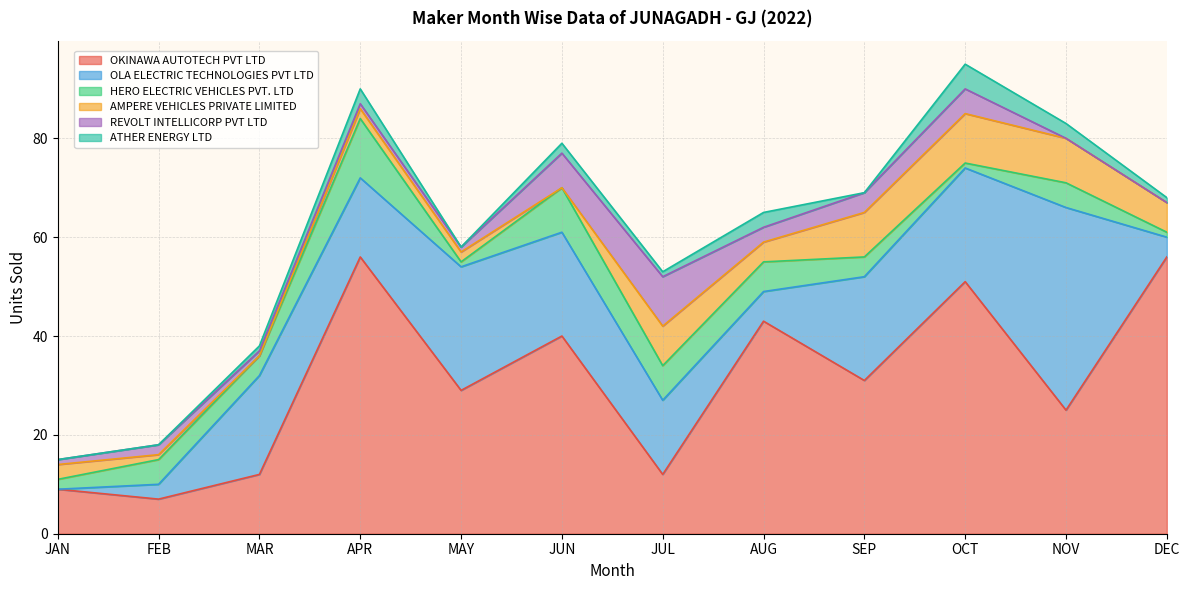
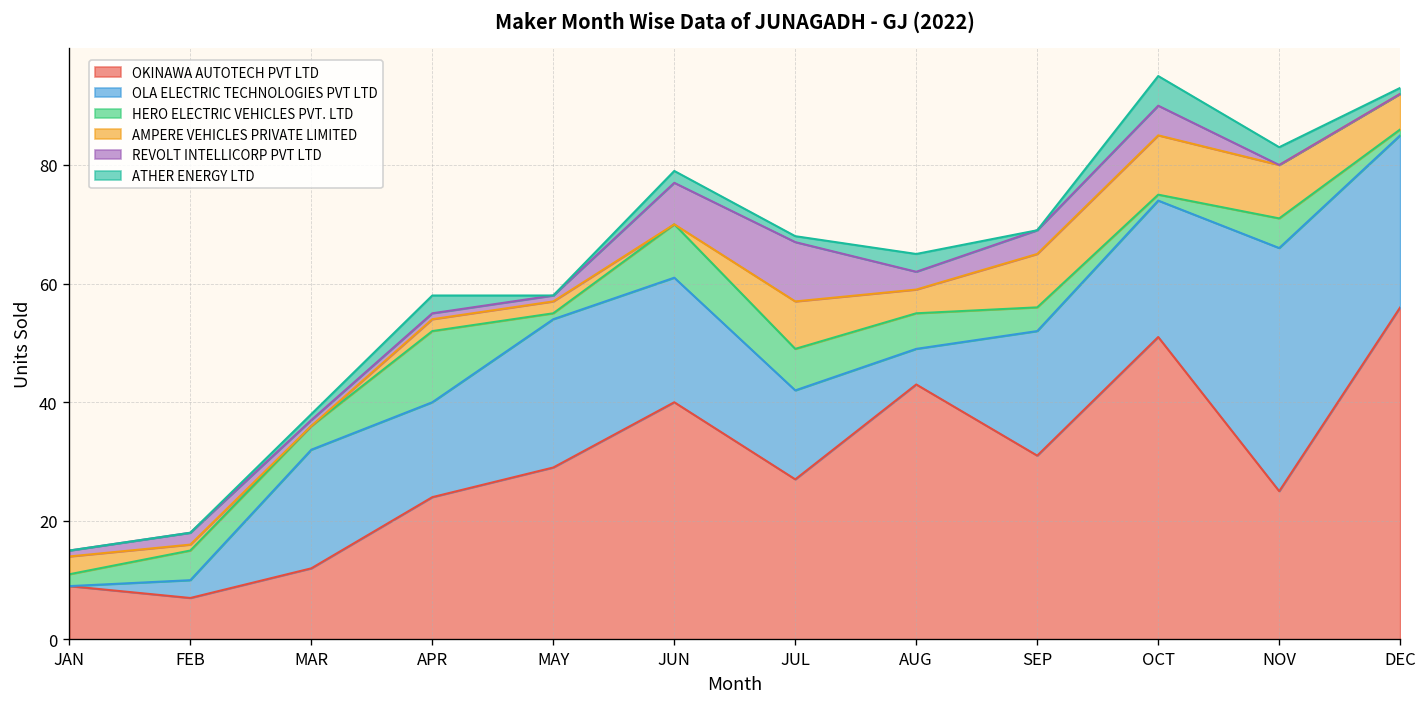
  {
    "OKINAWA AUTOTECH PVT LTD": {
      "FEB": 7,
      "MAR": 12,
-     "APR": 56,
+     "APR": 24,
      "MAY": 29,
      "JUN": 40,
-     "JUL": 12,
+     "JUL": 27,
      "AUG": 43,
      "SEP": 31,
      "OCT": 51,
      "NOV": 25,
      "DEC": 56
    },
    "OLA ELECTRIC TECHNOLOGIES PVT LTD": {
      "FEB": 3,
      "MAR": 20,
      "APR": 16,
      "MAY": 25,
      "JUN": 21,
      "JUL": 15,
      "AUG": 6,
      "SEP": 21,
      "OCT": 23,
      "NOV": 41,
-     "DEC": 4
+     "DEC": 29
    },
    "AMPERE VEHICLES PRIVATE LIMITED": {
      "JAN": 3,
      "FEB": 1,
      "APR": 2,
      "MAY": 2,
      "JUL": 8,
      "AUG": 4,
      "SEP": 9,
      "OCT": 10
    },
    "REVOLT INTELLICORP PVT LTD": {
      "MAR": 1,
      "APR": 1,
      "JUN": 7,
      "JUL": 10,
      "AUG": 3,
      "OCT": 5
    }
  }
